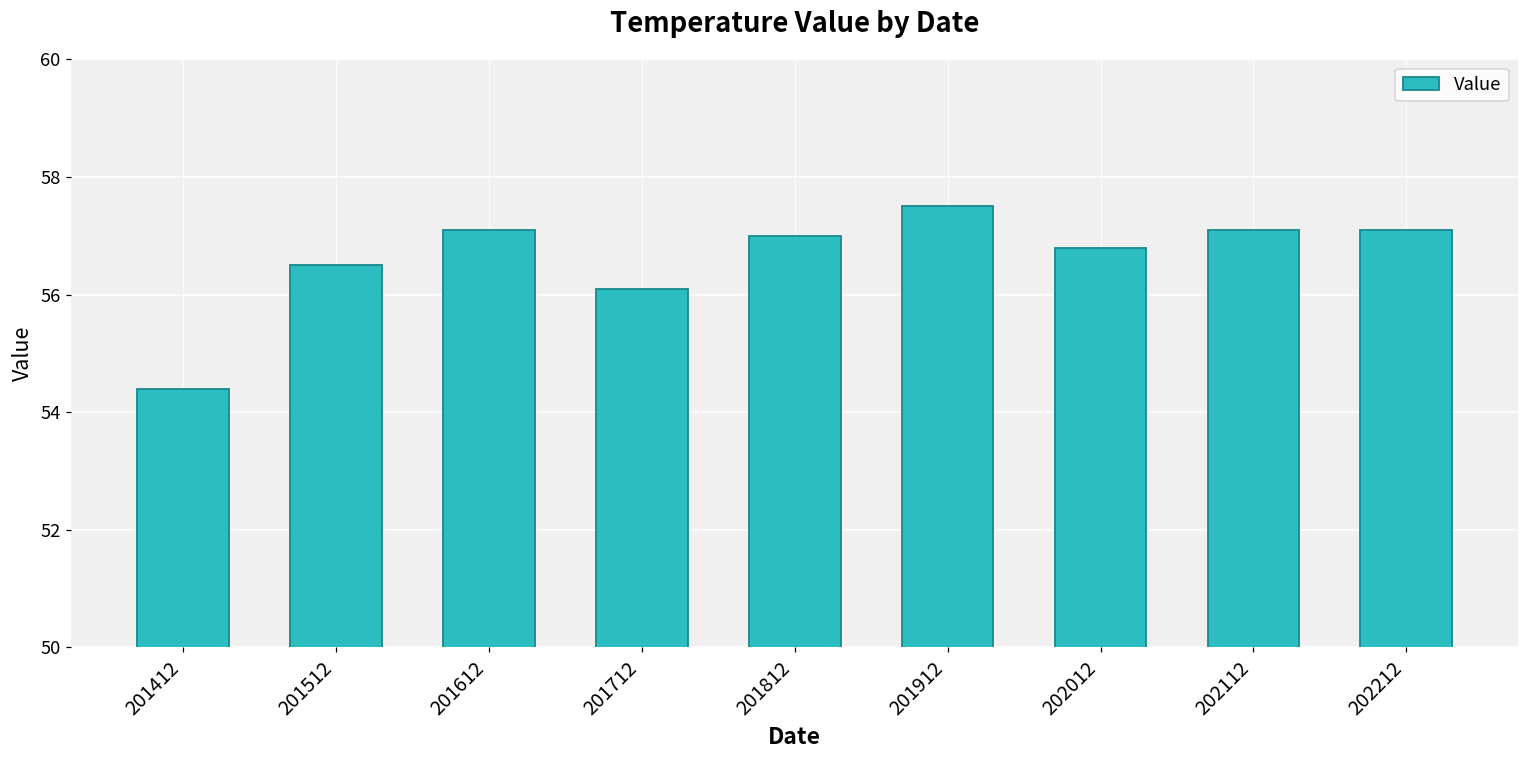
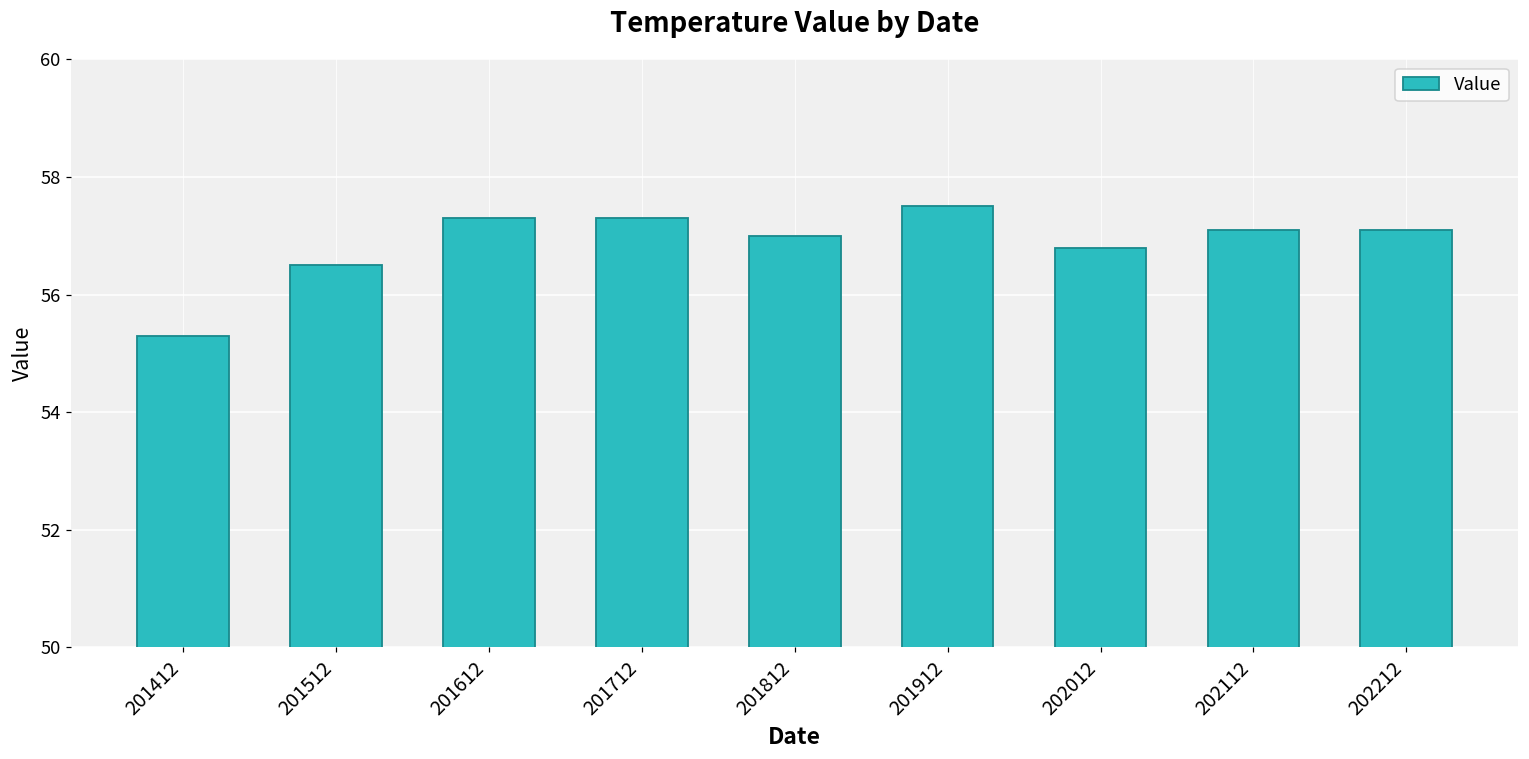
  {
-   "201412": 54.4,
+   "201412": 55.3,
    "201512": 56.5,
-   "201612": 57.1,
-   "201712": 56.1,
+   "201612": 57.3,
+   "201712": 57.3,
    "201812": 57.0,
    "201912": 57.5,
    "202012": 56.8,
    "202112": 57.1,
    "202212": 57.1
  }
